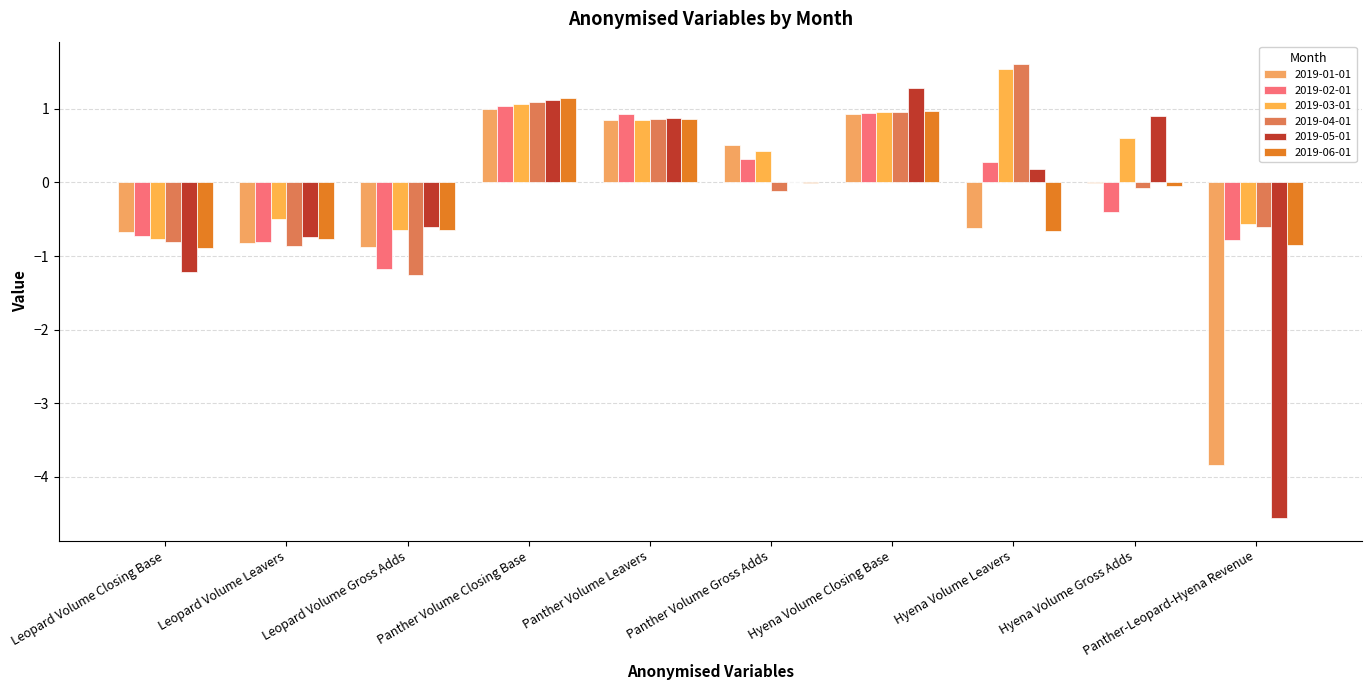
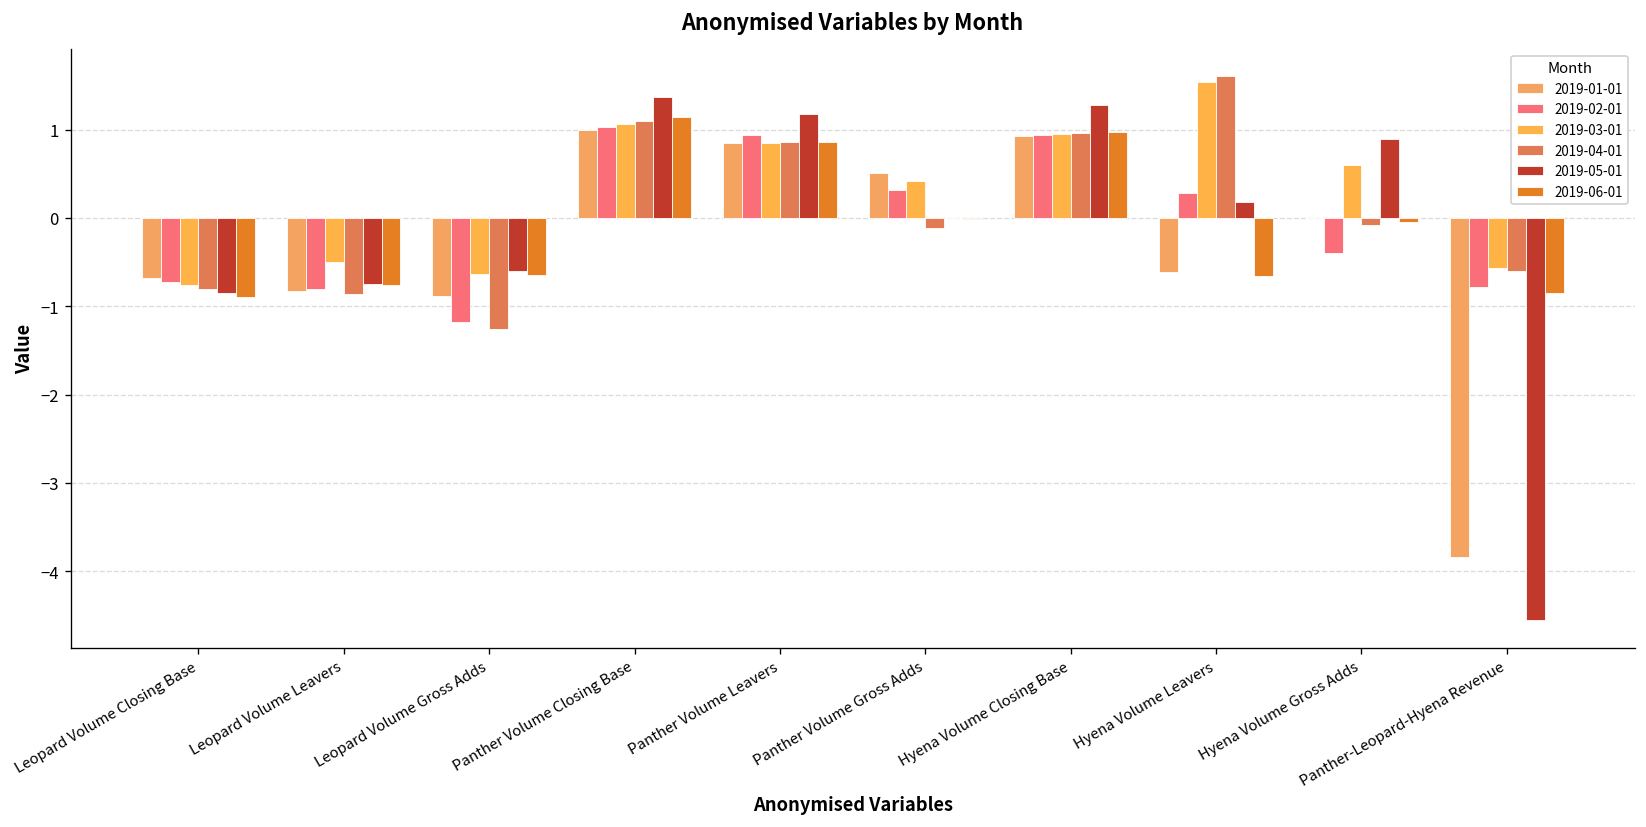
  {
    "2019-05-01": {
-     "Leopard Volume Closing Base": -1.2,
+     "Leopard Volume Closing Base": -0.8,
      "Leopard Volume Leavers": -0.7,
      "Leopard Volume Gross Adds": -0.6,
-     "Panther Volume Closing Base": 1.1,
-     "Panther Volume Leavers": 0.9,
+     "Panther Volume Closing Base": 1.4,
+     "Panther Volume Leavers": 1.2,
      "Hyena Volume Closing Base": 1.3,
      "Hyena Volume Leavers": 0.2,
      "Hyena Volume Gross Adds": 0.9,
      "Panther-Leopard-Hyena Revenue": -4.6
    }
  }
